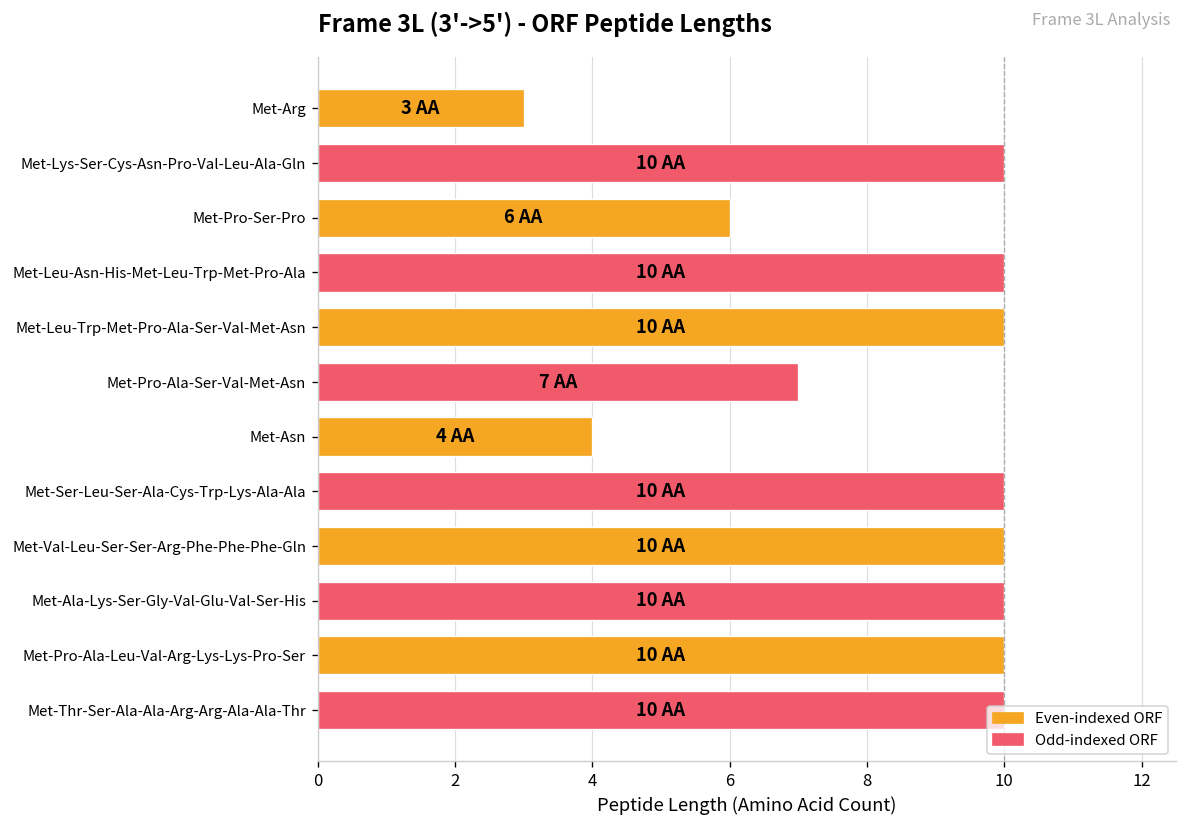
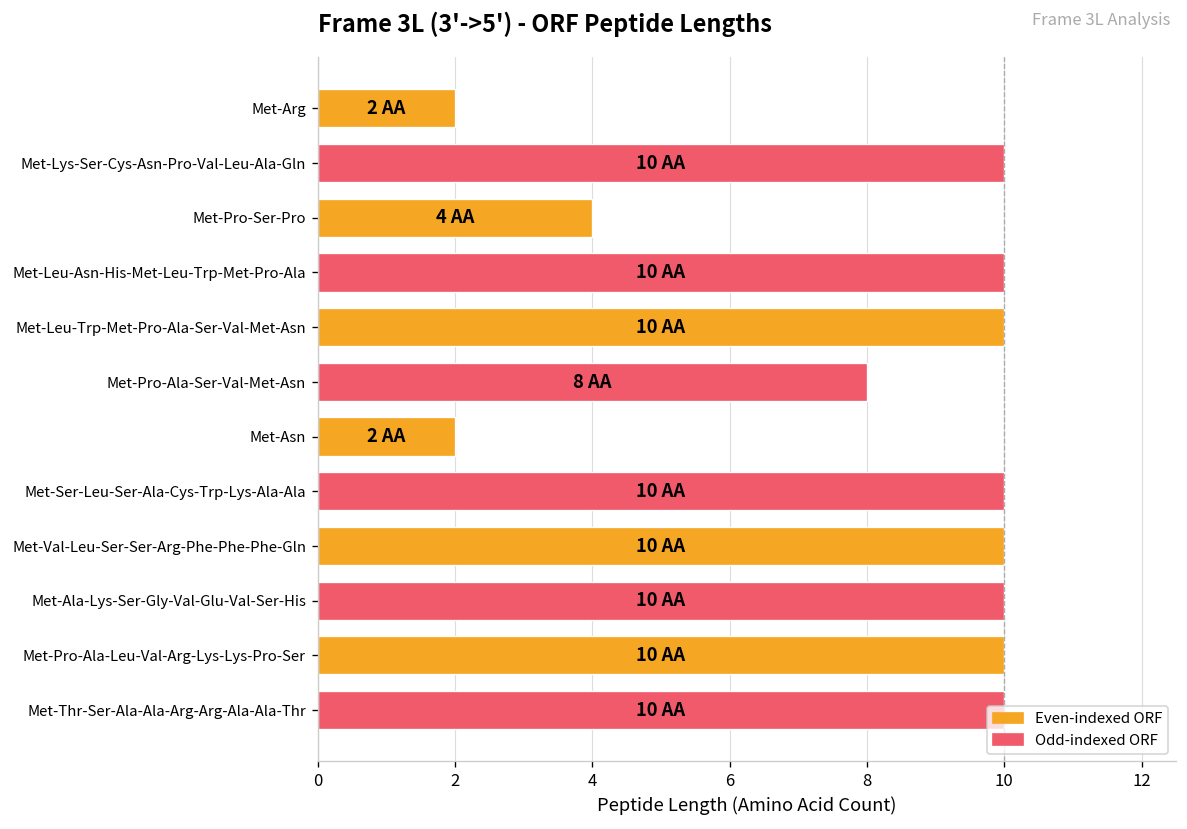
  {
-   "Met-Arg": 3,
+   "Met-Arg": 2,
    "Met-Lys-Ser-Cys-Asn-Pro-Val-Leu-Ala-Gln": 10,
-   "Met-Pro-Ser-Pro": 6,
+   "Met-Pro-Ser-Pro": 4,
    "Met-Leu-Asn-His-Met-Leu-Trp-Met-Pro-Ala": 10,
    "Met-Leu-Trp-Met-Pro-Ala-Ser-Val-Met-Asn": 10,
-   "Met-Pro-Ala-Ser-Val-Met-Asn": 7,
-   "Met-Asn": 4,
+   "Met-Pro-Ala-Ser-Val-Met-Asn": 8,
+   "Met-Asn": 2,
    "Met-Ser-Leu-Ser-Ala-Cys-Trp-Lys-Ala-Ala": 10,
    "Met-Val-Leu-Ser-Ser-Arg-Phe-Phe-Phe-Gln": 10,
    "Met-Ala-Lys-Ser-Gly-Val-Glu-Val-Ser-His": 10,
    "Met-Pro-Ala-Leu-Val-Arg-Lys-Lys-Pro-Ser": 10
  }
